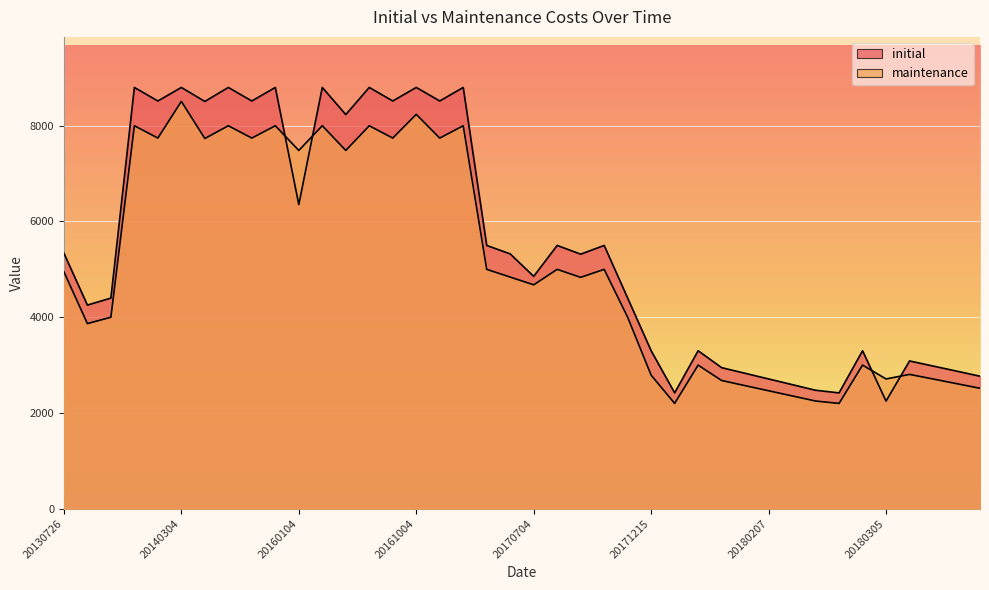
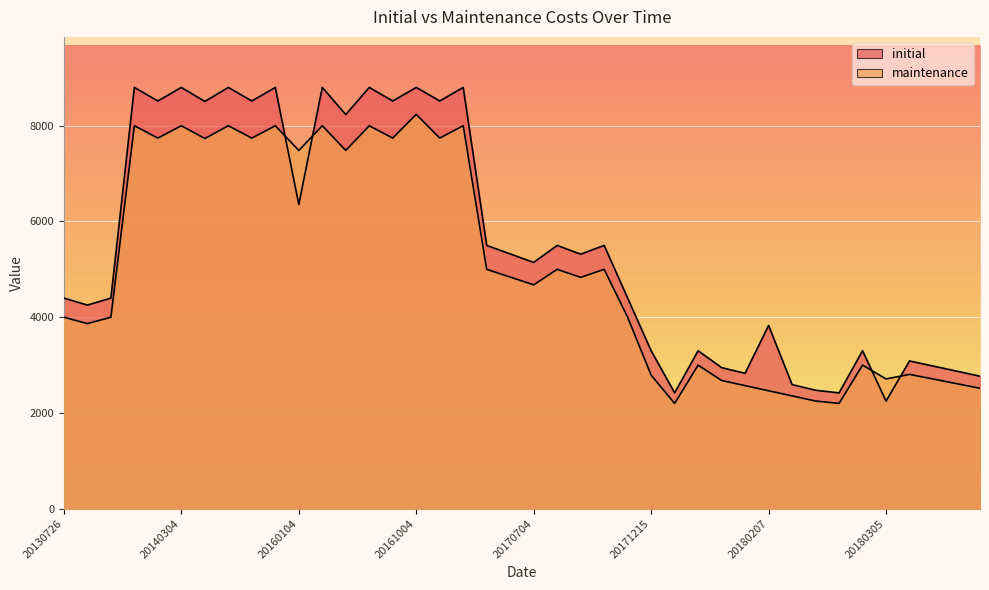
  {
    "initial": {
-     "20130726": 5300,
+     "20130726": 4400,
      "20140304": 8800,
      "20160104": 6400,
      "20161004": 8800,
-     "20170704": 4900,
+     "20170704": 5100,
      "20171215": 3300,
-     "20180207": 2700,
+     "20180207": 3800,
      "20180305": 2200
    },
    "maintenance": {
-     "20130726": 4900,
-     "20140304": 8500,
+     "20130726": 4000,
+     "20140304": 8000,
      "20160104": 7500,
      "20161004": 8200,
      "20170704": 4700,
      "20171215": 2800,
      "20180207": 2500,
      "20180305": 2700
    }
  }
